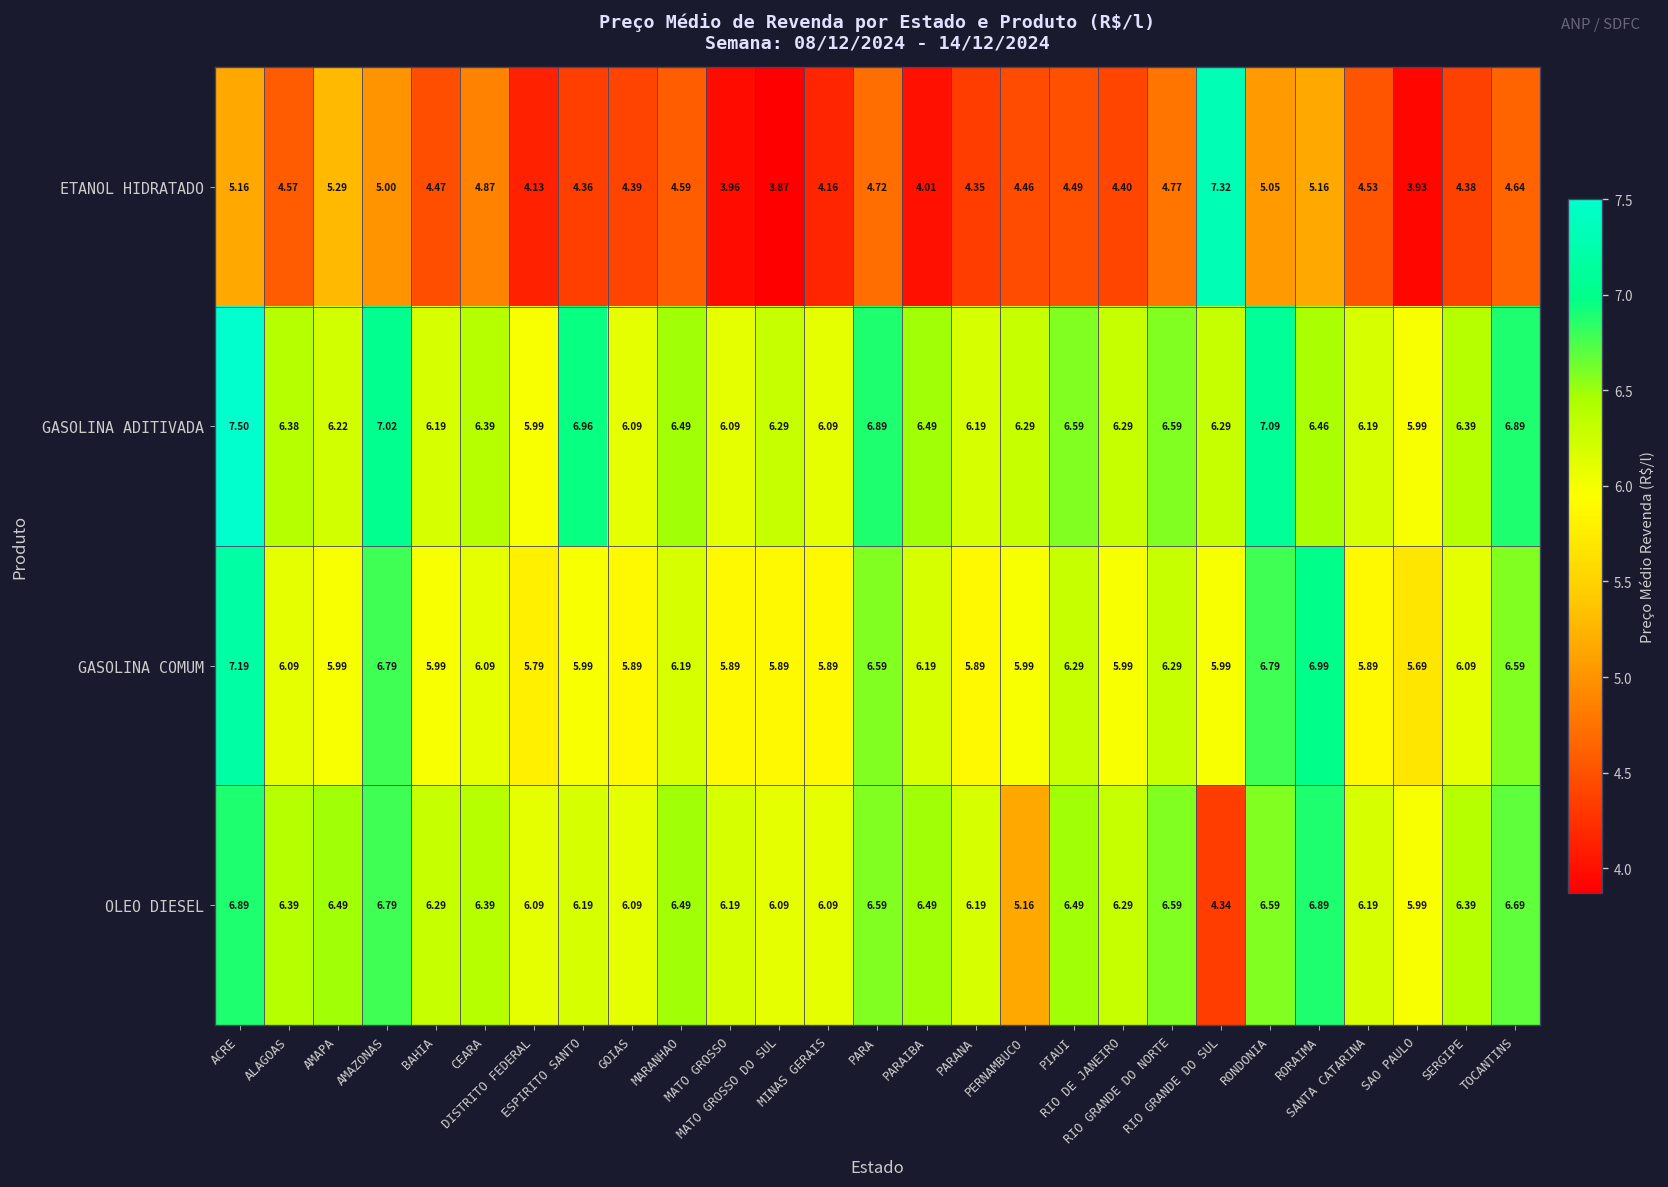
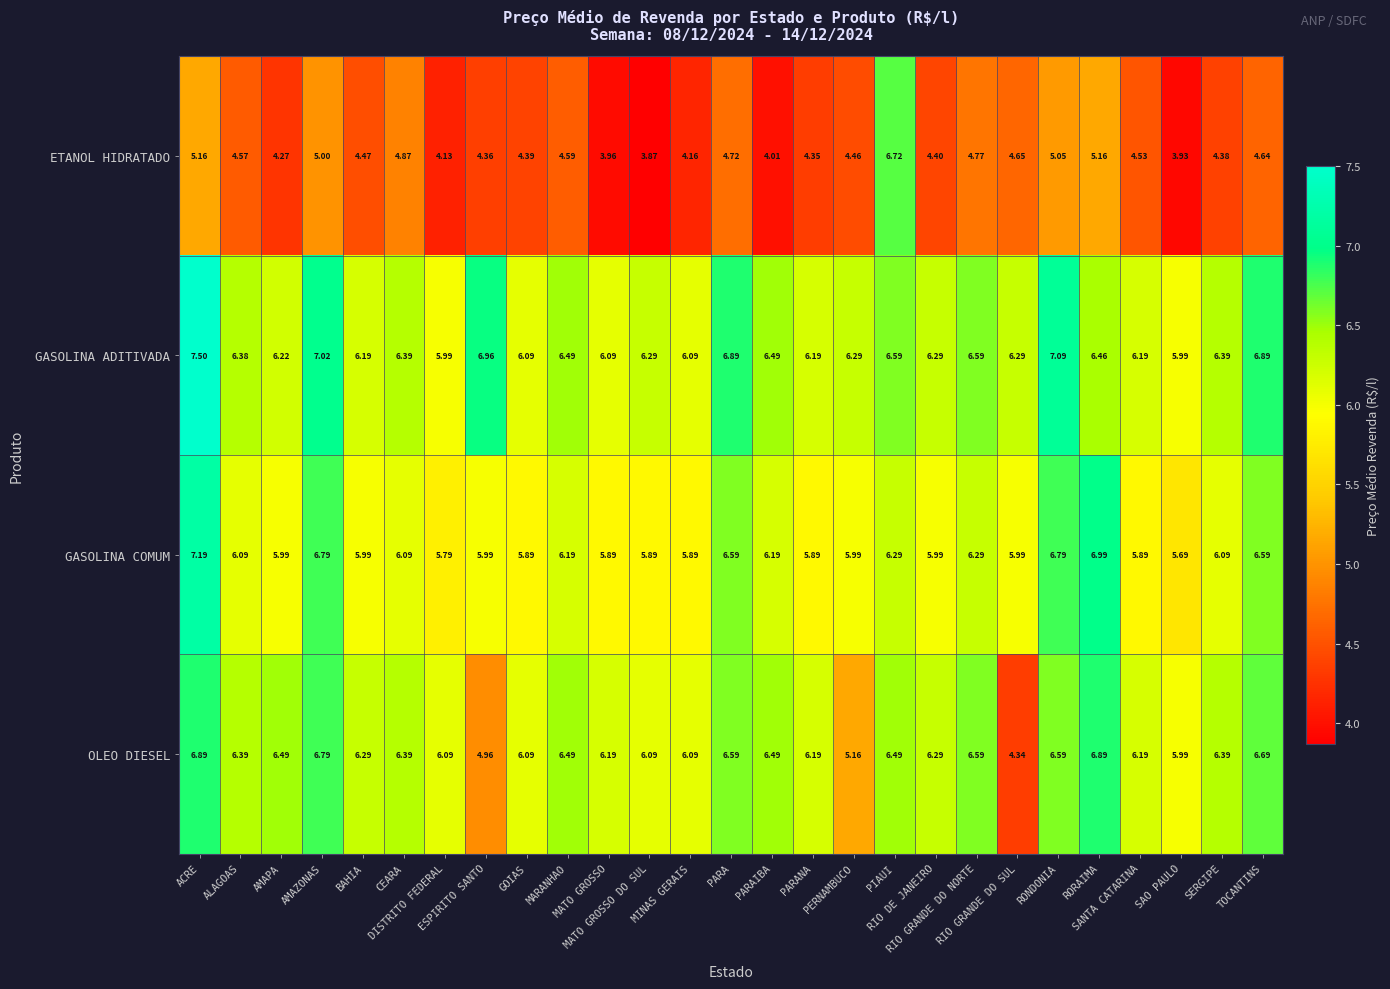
  {
    "ETANOL HIDRATADO": {
      "ACRE": 5.16,
      "ALAGOAS": 4.57,
-     "AMAPA": 5.29,
+     "AMAPA": 4.27,
      "AMAZONAS": 5.00,
      "BAHIA": 4.47,
      "CEARA": 4.87,
      "DISTRITO FEDERAL": 4.13,
      "ESPIRITO SANTO": 4.36,
      "GOIAS": 4.39,
      "MARANHAO": 4.59,
      "MATO GROSSO": 3.96,
      "MATO GROSSO DO SUL": 3.87,
      "MINAS GERAIS": 4.16,
      "PARA": 4.72,
      "PARAIBA": 4.01,
      "PARANA": 4.35,
      "PERNAMBUCO": 4.46,
-     "PIAUI": 4.49,
+     "PIAUI": 6.72,
      "RIO DE JANEIRO": 4.40,
      "RIO GRANDE DO NORTE": 4.77,
-     "RIO GRANDE DO SUL": 7.32,
+     "RIO GRANDE DO SUL": 4.65,
      "RONDONIA": 5.05,
      "RORAIMA": 5.16,
      "SANTA CATARINA": 4.53,
      "SAO PAULO": 3.93,
      "SERGIPE": 4.38,
      "TOCANTINS": 4.64
    },
    "GASOLINA ADITIVADA": {
      "ACRE": 7.50,
      "ALAGOAS": 6.38,
      "AMAPA": 6.22,
      "AMAZONAS": 7.02,
      "BAHIA": 6.19,
      "CEARA": 6.39,
      "DISTRITO FEDERAL": 5.99,
      "ESPIRITO SANTO": 6.96,
      "GOIAS": 6.09,
      "MARANHAO": 6.49,
      "MATO GROSSO": 6.09,
      "MATO GROSSO DO SUL": 6.29,
      "MINAS GERAIS": 6.09,
      "PARA": 6.89,
      "PARAIBA": 6.49,
      "PARANA": 6.19,
      "PERNAMBUCO": 6.29,
      "PIAUI": 6.59,
      "RIO DE JANEIRO": 6.29,
      "RIO GRANDE DO NORTE": 6.59,
      "RIO GRANDE DO SUL": 6.29,
      "RONDONIA": 7.09,
      "RORAIMA": 6.46,
      "SANTA CATARINA": 6.19,
      "SAO PAULO": 5.99,
      "SERGIPE": 6.39,
      "TOCANTINS": 6.89
    },
    "GASOLINA COMUM": {
      "ACRE": 7.19,
      "ALAGOAS": 6.09,
      "AMAPA": 5.99,
      "AMAZONAS": 6.79,
      "BAHIA": 5.99,
      "CEARA": 6.09,
      "DISTRITO FEDERAL": 5.79,
      "ESPIRITO SANTO": 5.99,
      "GOIAS": 5.89,
      "MARANHAO": 6.19,
      "MATO GROSSO": 5.89,
      "MATO GROSSO DO SUL": 5.89,
      "MINAS GERAIS": 5.89,
      "PARA": 6.59,
      "PARAIBA": 6.19,
      "PARANA": 5.89,
      "PERNAMBUCO": 5.99,
      "PIAUI": 6.29,
      "RIO DE JANEIRO": 5.99,
      "RIO GRANDE DO NORTE": 6.29,
      "RIO GRANDE DO SUL": 5.99,
      "RONDONIA": 6.79,
      "RORAIMA": 6.99,
      "SANTA CATARINA": 5.89,
      "SAO PAULO": 5.69,
      "SERGIPE": 6.09,
      "TOCANTINS": 6.59
    },
    "OLEO DIESEL": {
      "ACRE": 6.89,
      "ALAGOAS": 6.39,
      "AMAPA": 6.49,
      "AMAZONAS": 6.79,
      "BAHIA": 6.29,
      "CEARA": 6.39,
      "DISTRITO FEDERAL": 6.09,
-     "ESPIRITO SANTO": 6.19,
+     "ESPIRITO SANTO": 4.96,
      "GOIAS": 6.09,
      "MARANHAO": 6.49,
      "MATO GROSSO": 6.19,
      "MATO GROSSO DO SUL": 6.09,
      "MINAS GERAIS": 6.09,
      "PARA": 6.59,
      "PARAIBA": 6.49,
      "PARANA": 6.19,
      "PERNAMBUCO": 5.16,
      "PIAUI": 6.49,
      "RIO DE JANEIRO": 6.29,
      "RIO GRANDE DO NORTE": 6.59,
      "RIO GRANDE DO SUL": 4.34,
      "RONDONIA": 6.59,
      "RORAIMA": 6.89,
      "SANTA CATARINA": 6.19,
      "SAO PAULO": 5.99,
      "SERGIPE": 6.39,
      "TOCANTINS": 6.69
    }
  }
